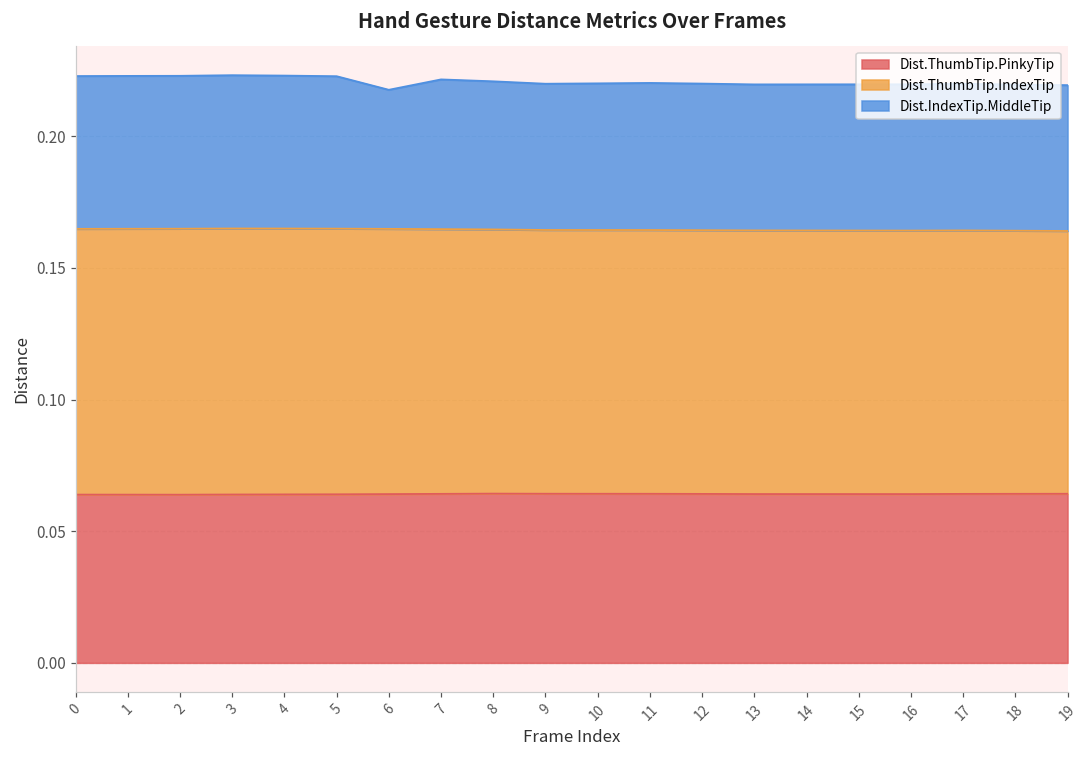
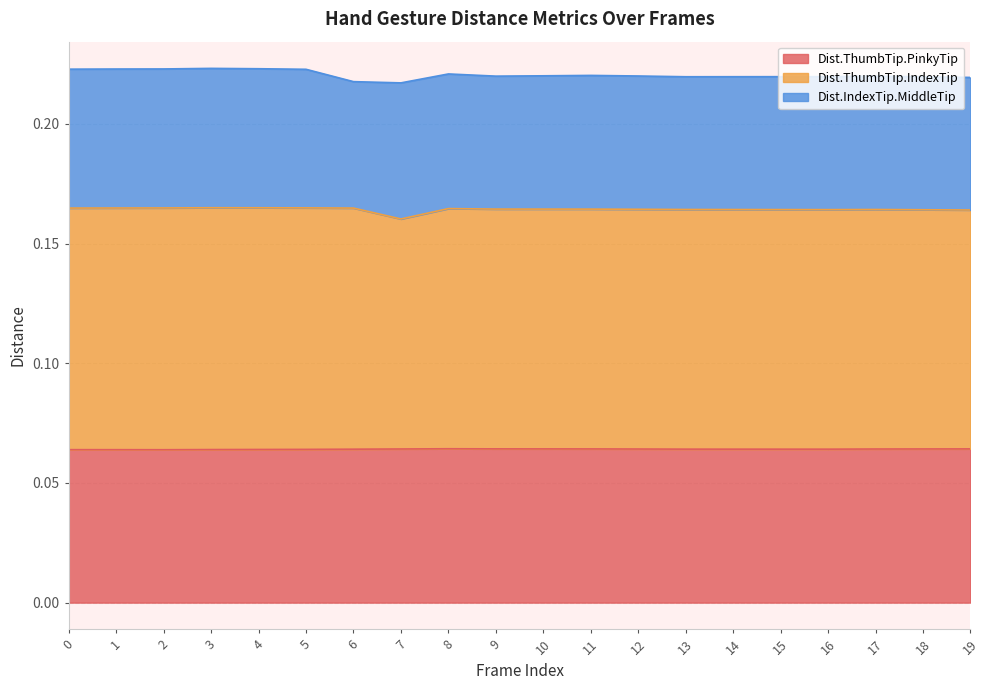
  {
    "Dist.ThumbTip.PinkyTip": {
      "0": 0.064,
      "1": 0.064,
      "2": 0.064,
      "3": 0.064,
      "4": 0.064,
      "5": 0.064,
      "6": 0.064,
      "7": 0.064,
      "8": 0.064,
      "9": 0.064,
      "10": 0.064,
      "11": 0.064,
      "12": 0.064,
      "13": 0.064,
      "14": 0.064,
      "15": 0.064,
      "16": 0.064,
      "17": 0.064,
      "18": 0.064,
      "19": 0.064
    },
    "Dist.ThumbTip.IndexTip": {
      "0": 0.101,
      "1": 0.101,
      "2": 0.101,
      "3": 0.101,
      "4": 0.101,
      "5": 0.101,
      "6": 0.101,
-     "7": 0.101,
+     "7": 0.096,
      "8": 0.100,
      "9": 0.100,
      "10": 0.100,
      "11": 0.100,
      "12": 0.100,
      "13": 0.100,
      "14": 0.100,
      "15": 0.100,
      "16": 0.100,
      "17": 0.100,
      "18": 0.100,
      "19": 0.100
    },
    "Dist.IndexTip.MiddleTip": {
      "0": 0.058,
      "1": 0.058,
      "2": 0.058,
      "3": 0.058,
      "4": 0.058,
      "5": 0.058,
      "6": 0.053,
      "7": 0.057,
      "8": 0.056,
      "9": 0.056,
      "10": 0.056,
      "11": 0.056,
      "12": 0.056,
      "13": 0.055,
      "14": 0.056,
      "19": 0.055
    }
  }
